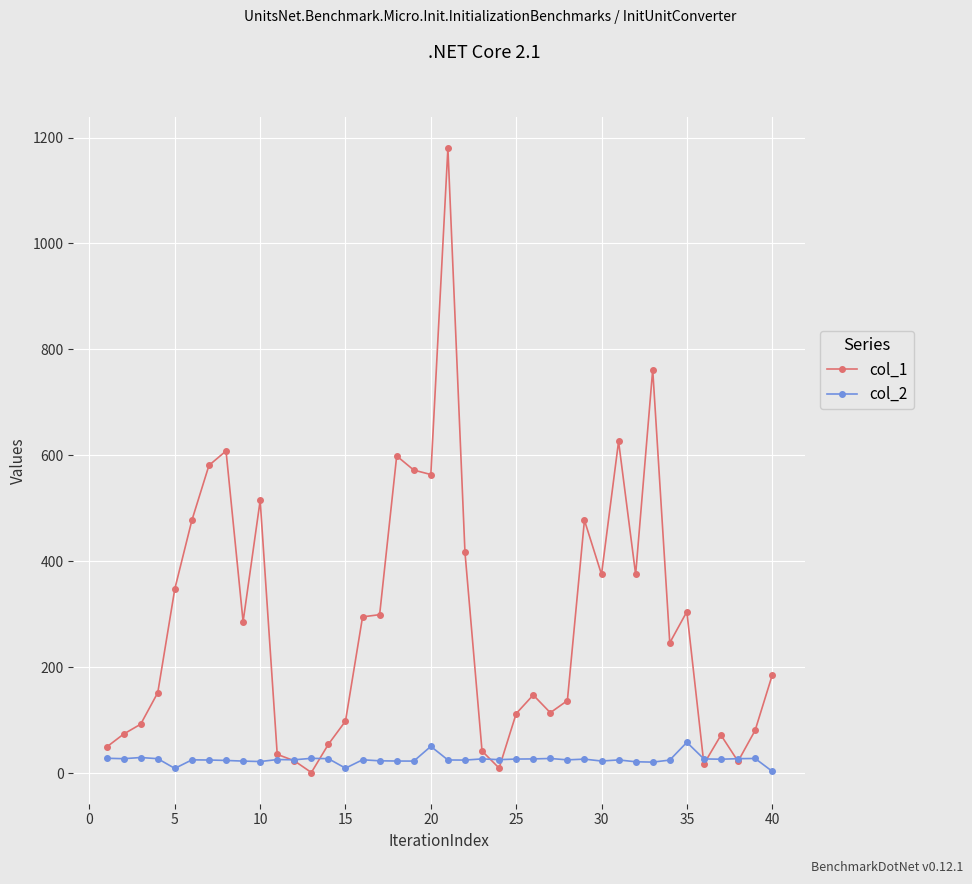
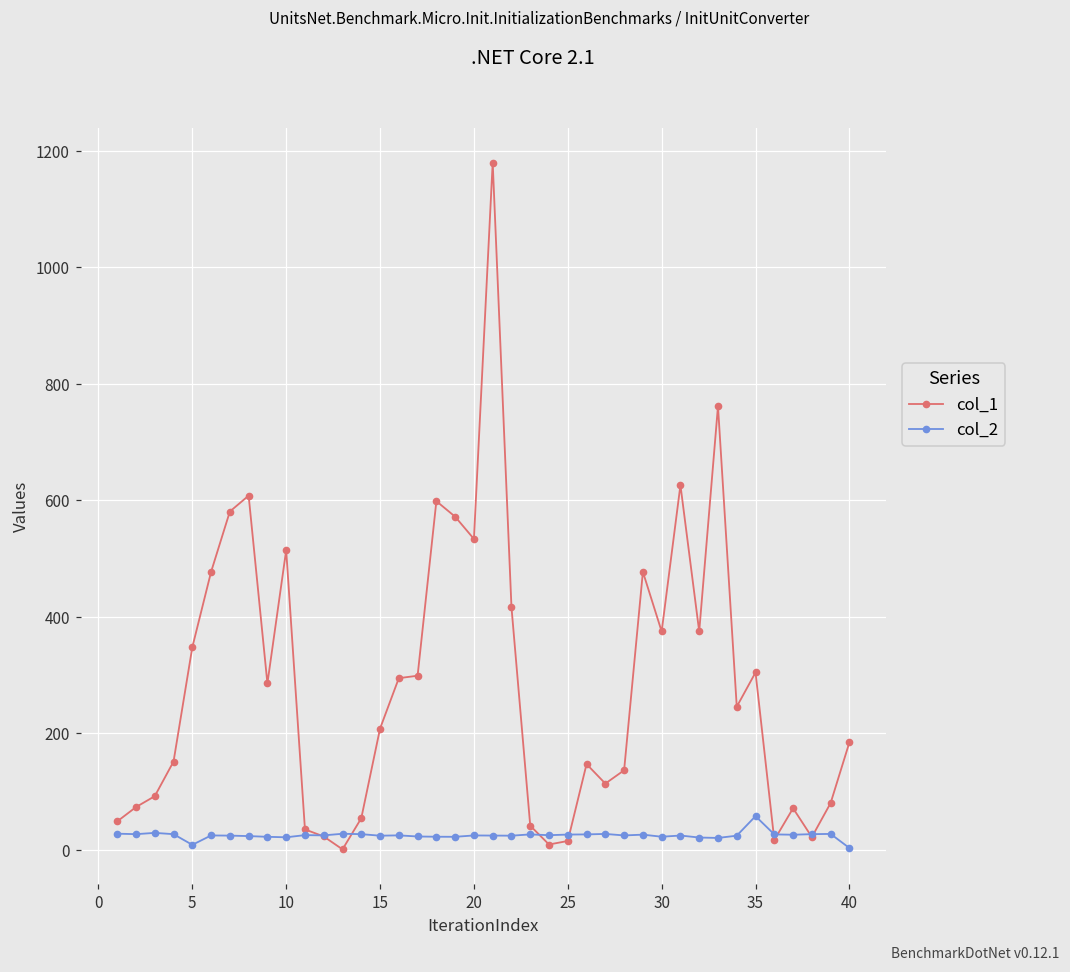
  {
    "col_1": {
      "5": 350,
      "10": 510,
-     "15": 100,
-     "20": 560,
-     "25": 110,
+     "15": 210,
+     "20": 530,
+     "25": 20,
      "30": 380,
      "35": 300,
      "40": 180
    },
    "col_2": {
      "5": 10,
      "10": 20,
-     "15": 10,
-     "20": 50,
+     "15": 20,
+     "20": 20,
      "25": 30,
      "30": 20,
      "35": 60,
      "40": 0
    }
  }
